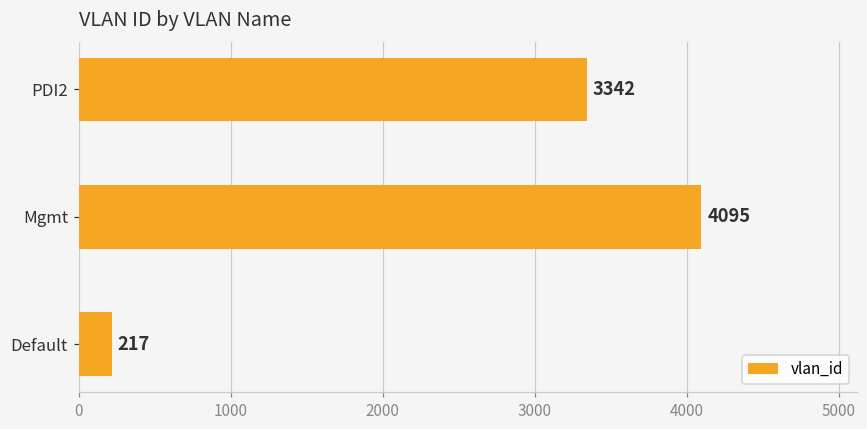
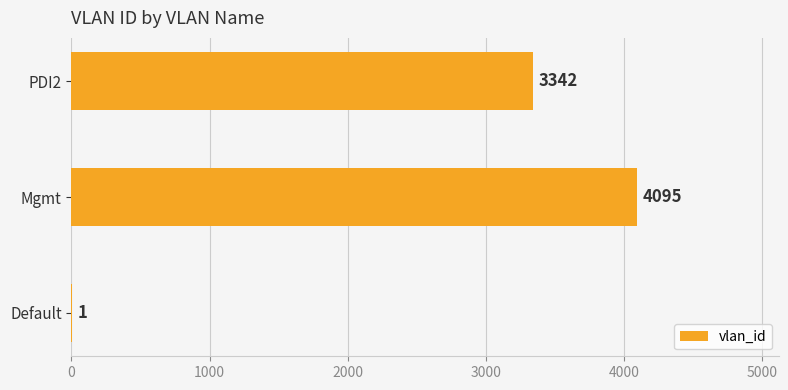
  {
    "PDI2": 3342,
    "Mgmt": 4095,
-   "Default": 217
+   "Default": 1
  }
